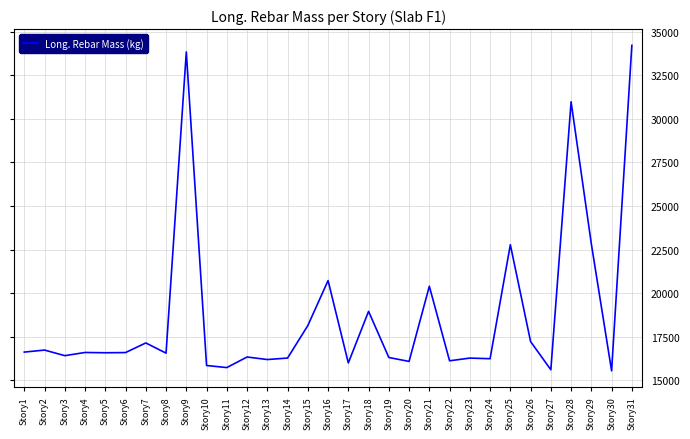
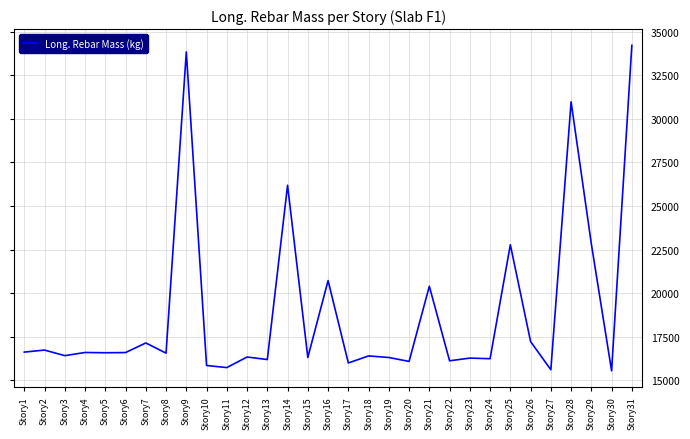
  {
    "Story1": 16600,
    "Story2": 16700,
    "Story3": 16400,
    "Story4": 16600,
    "Story5": 16600,
    "Story6": 16600,
    "Story7": 17100,
    "Story8": 16600,
    "Story9": 33800,
    "Story10": 15900,
    "Story11": 15700,
    "Story12": 16300,
    "Story13": 16200,
-   "Story14": 16300,
-   "Story15": 18100,
+   "Story14": 26200,
+   "Story15": 16300,
    "Story16": 20700,
    "Story17": 16000,
-   "Story18": 19000,
+   "Story18": 16400,
    "Story19": 16300,
    "Story20": 16100,
    "Story21": 20400,
    "Story22": 16100,
    "Story23": 16300,
    "Story24": 16200,
    "Story25": 22800,
    "Story26": 17200,
    "Story27": 15600,
    "Story28": 31000,
    "Story29": 22800,
    "Story30": 15500,
    "Story31": 34200
  }
